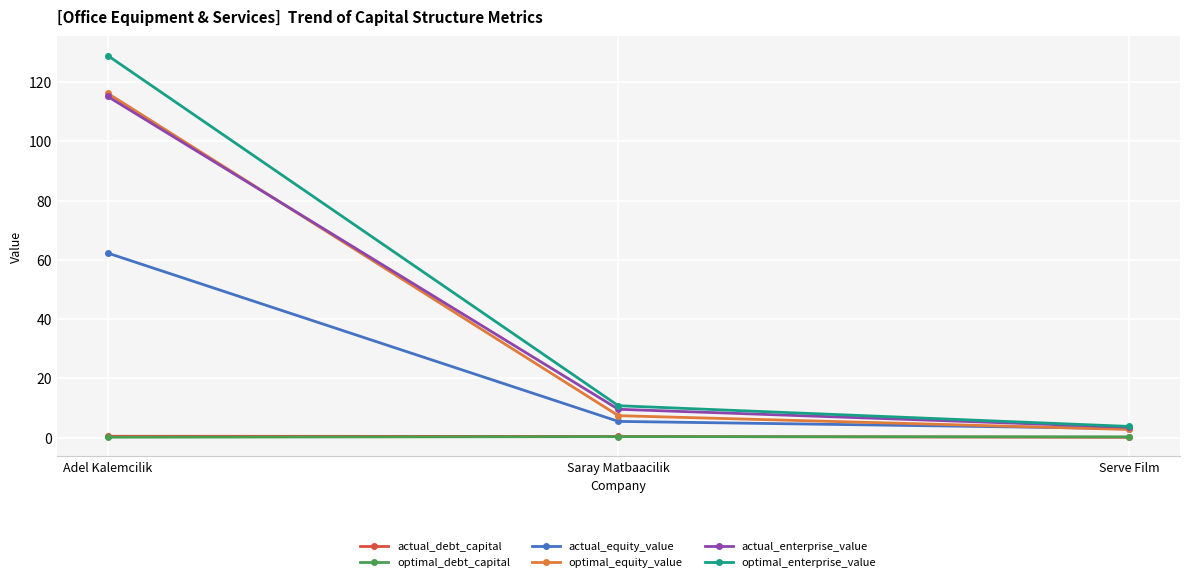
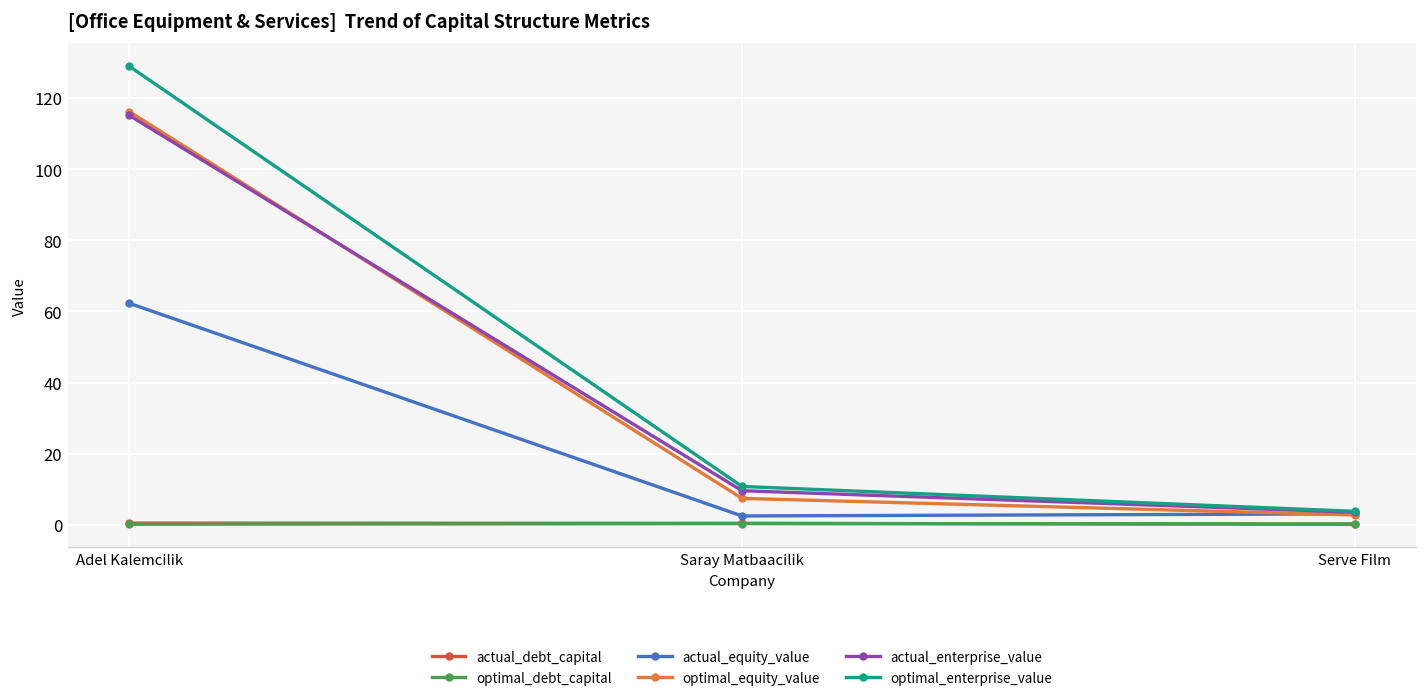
  {
    "actual_equity_value": {
      "Adel Kalemcilik": 62,
-     "Saray Matbaacilik": 6
+     "Saray Matbaacilik": 3
    },
    "actual_enterprise_value": {
      "Adel Kalemcilik": 115,
      "Saray Matbaacilik": 10
    },
    "optimal_enterprise_value": {
      "Adel Kalemcilik": 129,
      "Saray Matbaacilik": 11
    }
  }
